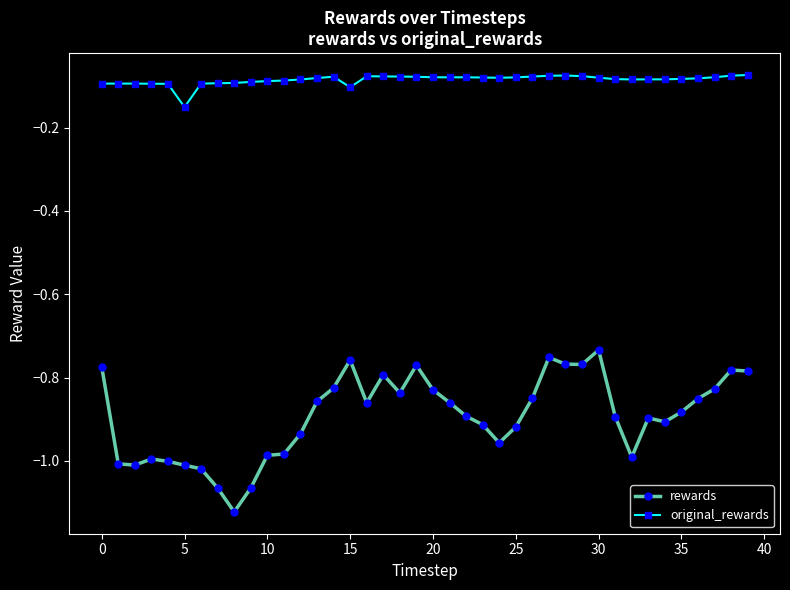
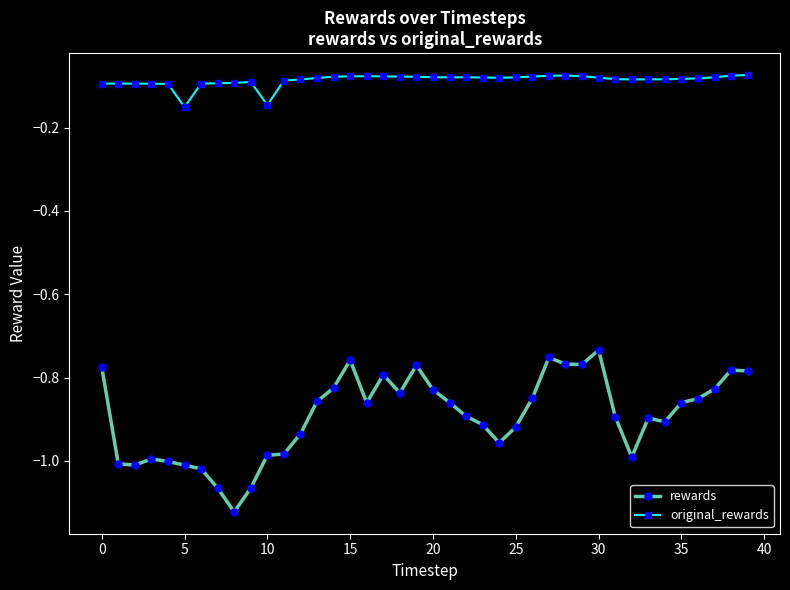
  {
    "rewards": {
      "0": -0.77,
      "5": -1.01,
      "10": -0.99,
      "15": -0.76,
      "20": -0.83,
      "25": -0.92,
      "30": -0.73,
-     "35": -0.88
+     "35": -0.86
    },
    "original_rewards": {
      "0": -0.09,
      "5": -0.15,
-     "10": -0.09,
-     "15": -0.10,
+     "10": -0.15,
+     "15": -0.08,
      "20": -0.08,
      "25": -0.08,
      "30": -0.08,
      "35": -0.08
    }
  }
